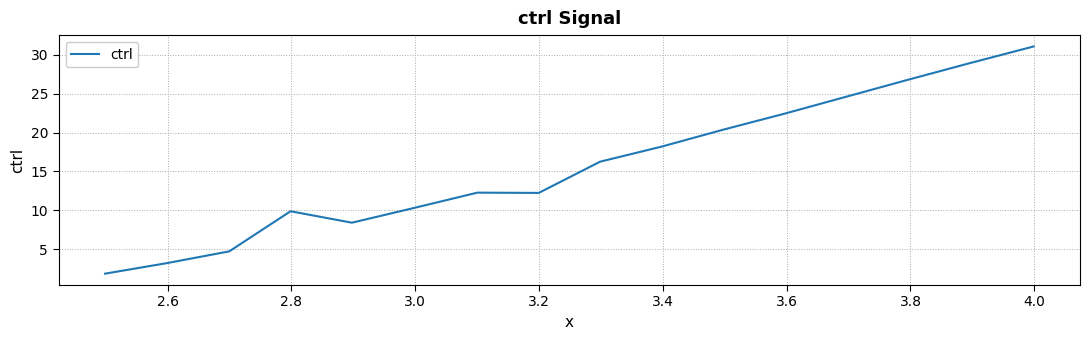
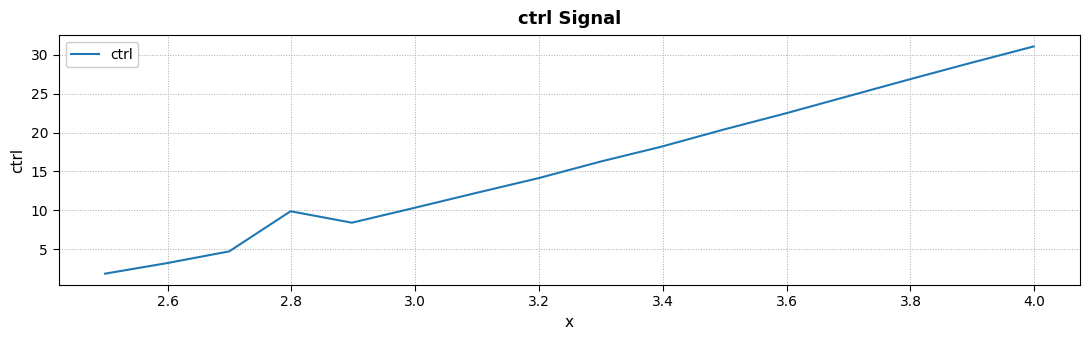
  {
    "2.8": 10,
-   "3.2": 12,
+   "3.2": 14,
    "3.6": 22,
    "4.0": 31
  }
